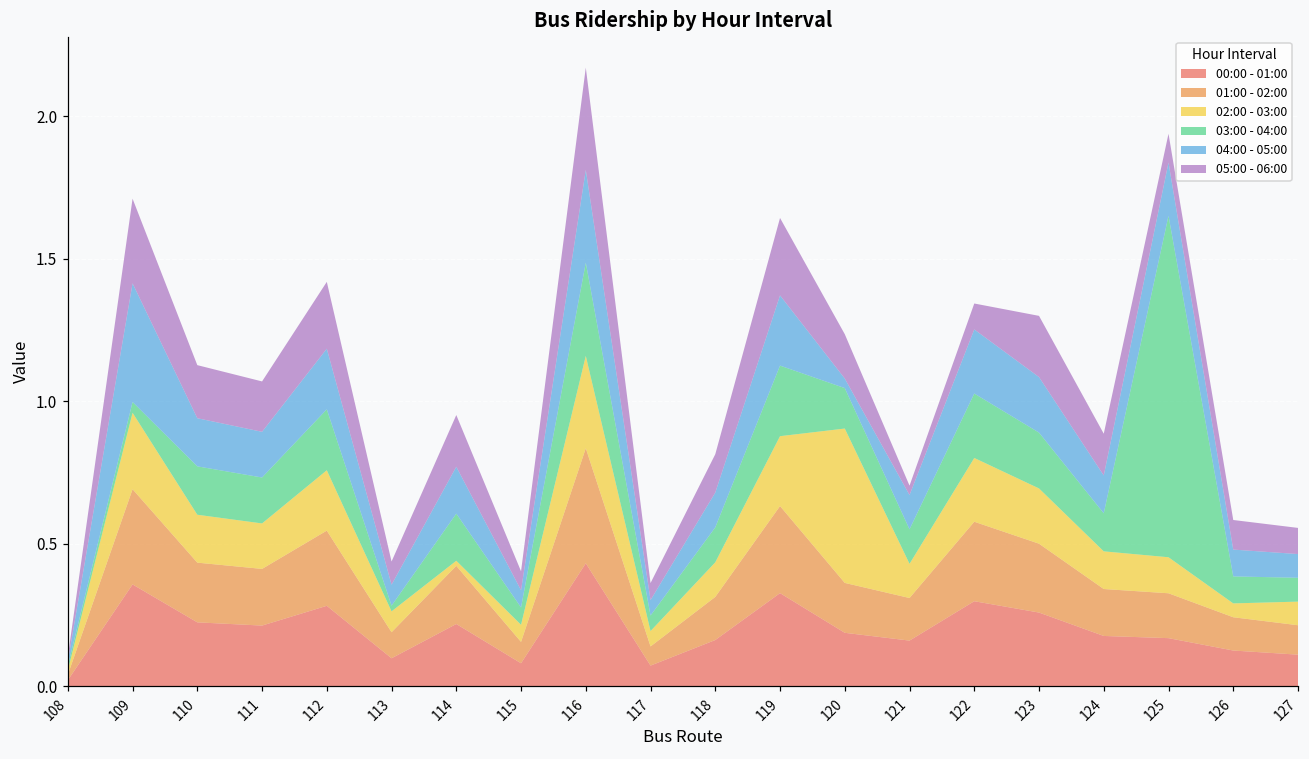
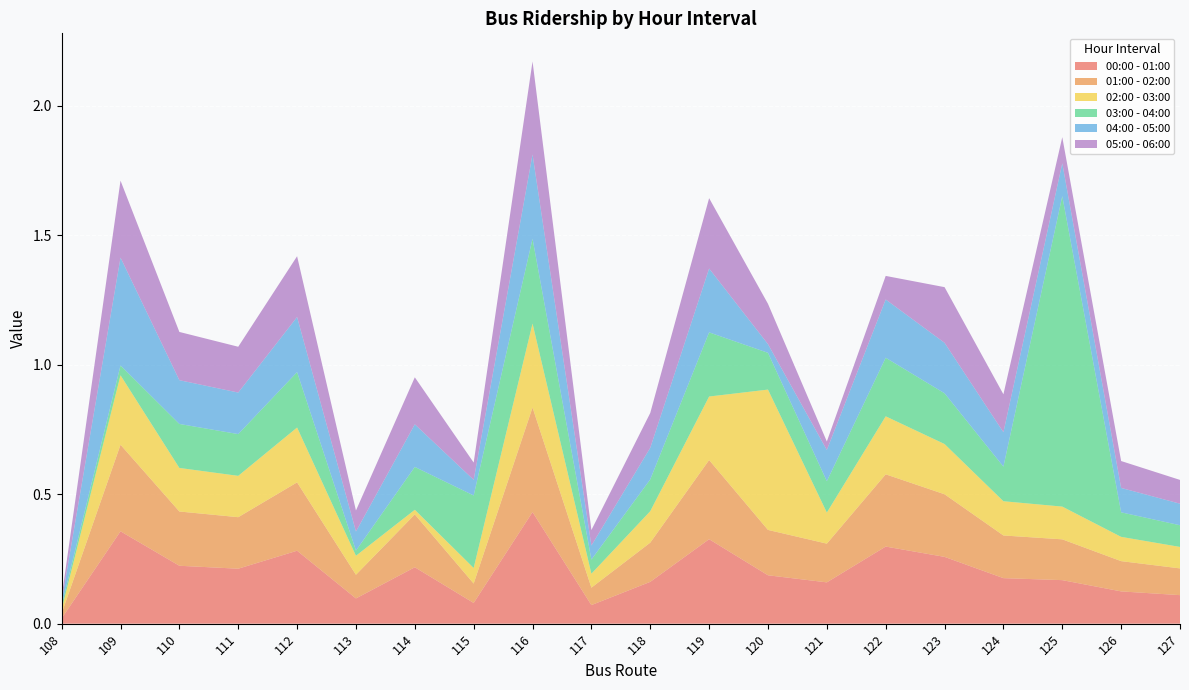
  {
    "02:00 - 03:00": {
      "108": 0.02,
      "109": 0.27,
      "110": 0.17,
      "111": 0.16,
      "112": 0.21,
      "113": 0.07,
      "114": 0.02,
      "115": 0.06,
      "116": 0.32,
      "117": 0.05,
      "118": 0.12,
      "119": 0.25,
      "120": 0.54,
      "121": 0.12,
      "122": 0.22,
      "123": 0.19,
      "124": 0.13,
      "125": 0.13,
-     "126": 0.05,
+     "126": 0.09,
      "127": 0.08
    },
    "03:00 - 04:00": {
      "108": 0.02,
      "109": 0.04,
      "110": 0.17,
      "111": 0.16,
      "112": 0.21,
      "113": 0.02,
      "114": 0.17,
-     "115": 0.06,
+     "115": 0.28,
      "116": 0.33,
      "117": 0.05,
      "118": 0.12,
      "119": 0.25,
      "120": 0.14,
      "121": 0.12,
      "122": 0.23,
      "123": 0.20,
      "124": 0.13,
      "125": 1.20,
      "126": 0.09,
      "127": 0.08
    },
    "04:00 - 05:00": {
      "108": 0.02,
      "109": 0.42,
      "110": 0.17,
      "111": 0.16,
      "112": 0.21,
      "113": 0.07,
      "114": 0.16,
      "115": 0.06,
      "116": 0.33,
      "117": 0.05,
      "118": 0.12,
      "119": 0.25,
      "120": 0.03,
      "121": 0.12,
      "122": 0.23,
      "123": 0.19,
      "124": 0.13,
-     "125": 0.19,
+     "125": 0.13,
      "126": 0.09,
      "127": 0.08
    },
    "05:00 - 06:00": {
      "108": 0.02,
      "109": 0.30,
      "110": 0.19,
      "111": 0.18,
      "112": 0.23,
      "113": 0.08,
      "114": 0.18,
      "115": 0.07,
      "116": 0.36,
      "117": 0.06,
      "118": 0.13,
      "119": 0.27,
      "120": 0.16,
      "121": 0.03,
      "122": 0.09,
      "123": 0.21,
      "124": 0.15,
      "125": 0.10,
      "126": 0.10,
      "127": 0.09
    }
  }
